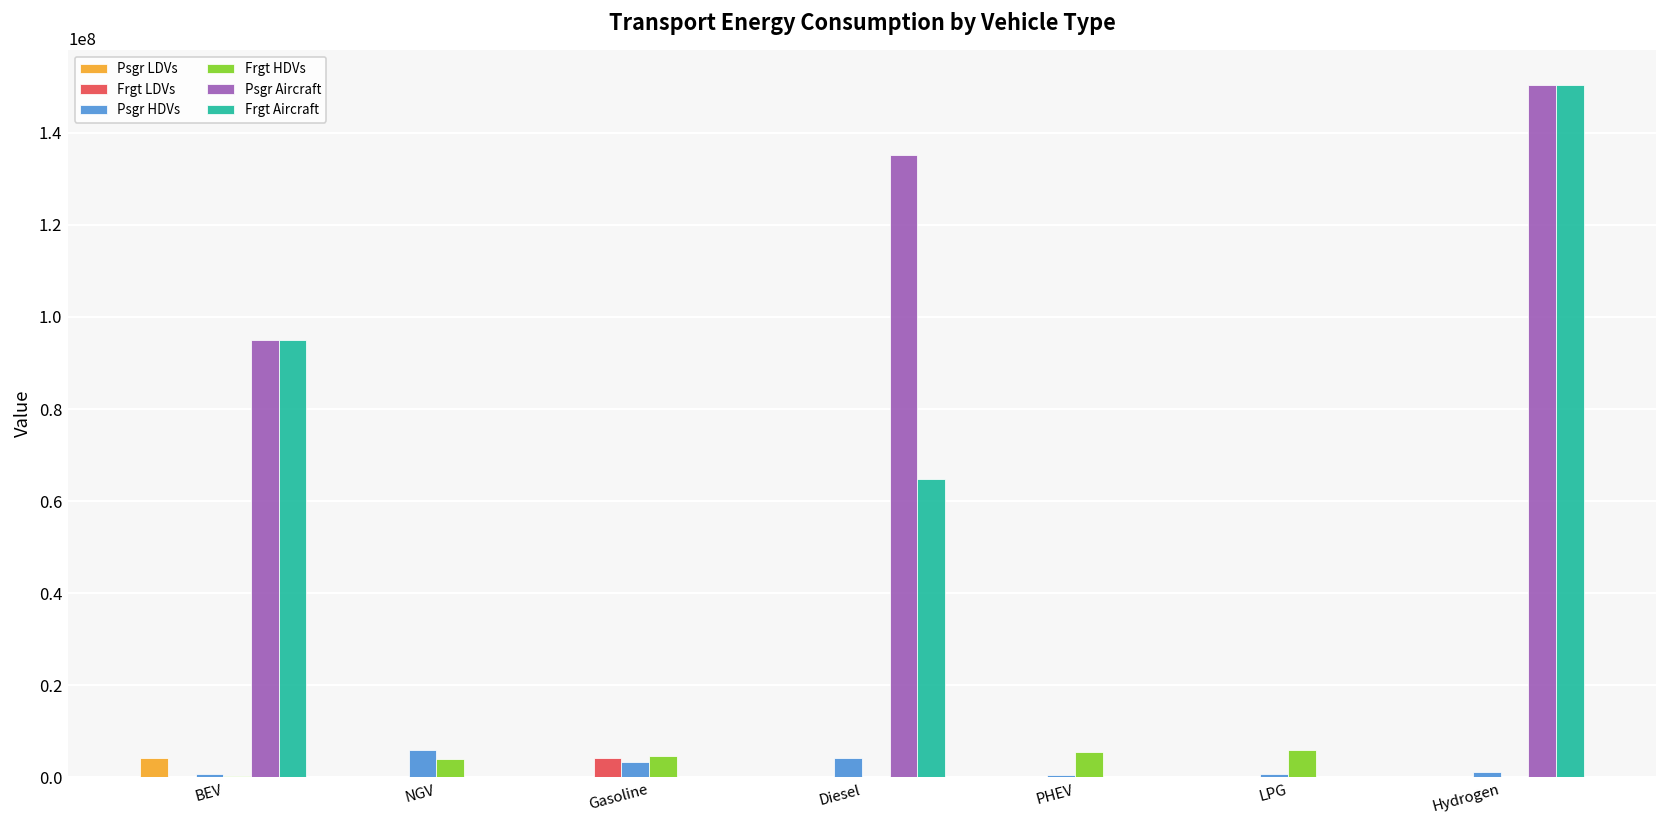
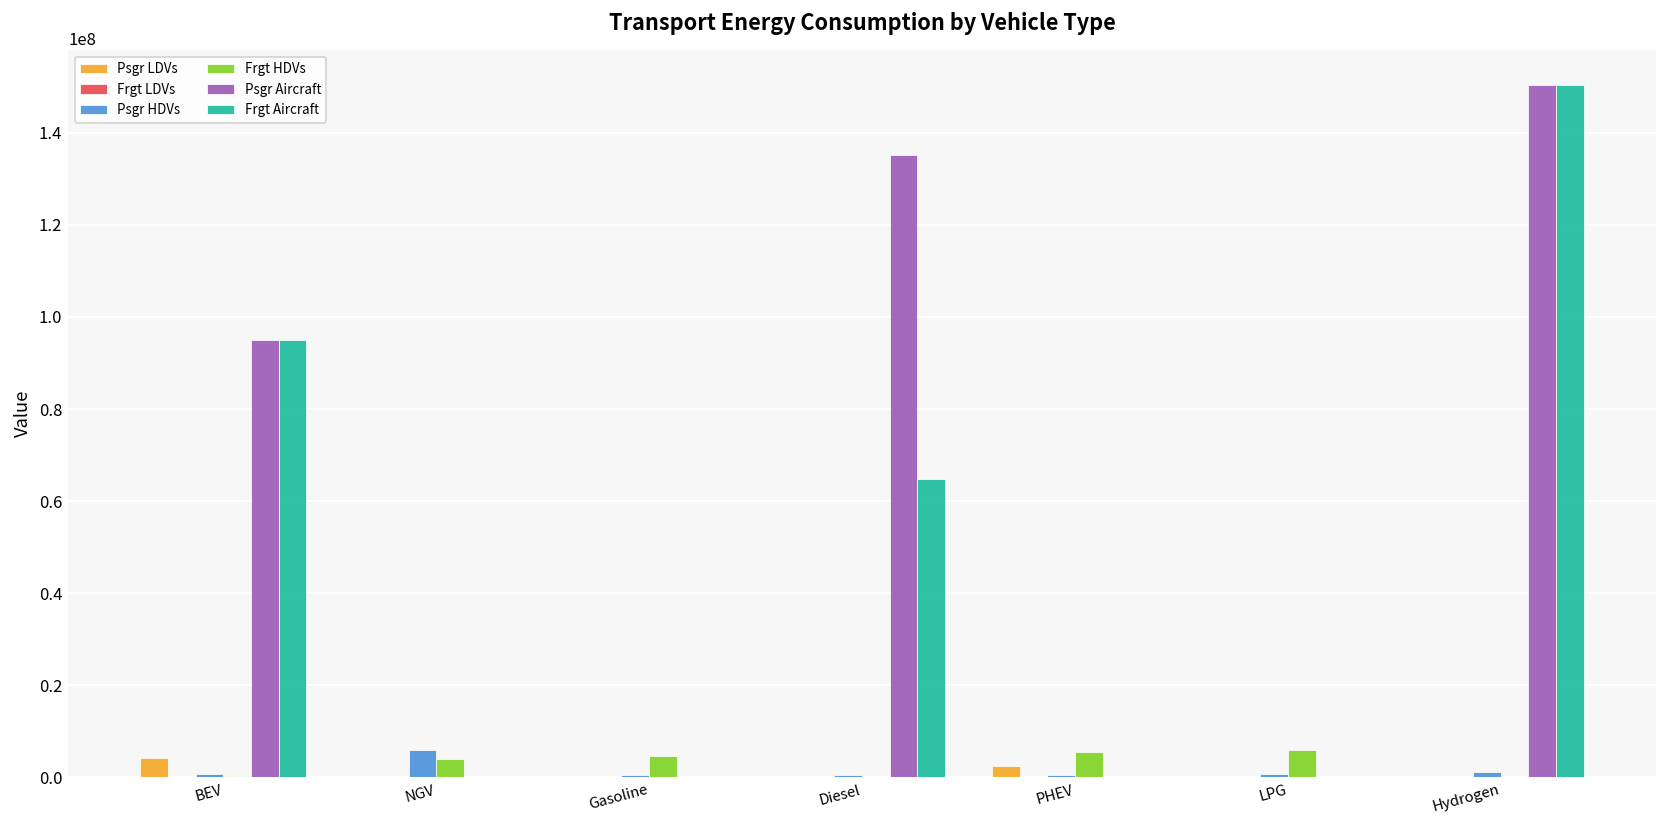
  {
    "Psgr LDVs": {
      "BEV": 4000000,
-     "PHEV": 0
+     "PHEV": 3000000
    },
    "Frgt LDVs": {
-     "Gasoline": 4000000
+     "Gasoline": 0
    },
    "Psgr HDVs": {
      "BEV": 1000000,
      "NGV": 6000000,
-     "Gasoline": 3000000,
-     "Diesel": 4000000,
+     "Gasoline": 0,
+     "Diesel": 0,
      "Hydrogen": 1000000
    },
    "Frgt HDVs": {
      "NGV": 4000000,
      "Gasoline": 5000000,
      "PHEV": 6000000,
      "LPG": 6000000
    },
    "Psgr Aircraft": {
      "BEV": 95000000,
      "NGV": 0,
      "Gasoline": 0,
      "Diesel": 135000000,
      "PHEV": 0,
      "LPG": 0,
      "Hydrogen": 150000000
    },
    "Frgt Aircraft": {
      "BEV": 95000000,
      "NGV": 0,
      "Gasoline": 0,
      "Diesel": 65000000,
      "PHEV": 0,
      "LPG": 0,
      "Hydrogen": 150000000
    }
  }
